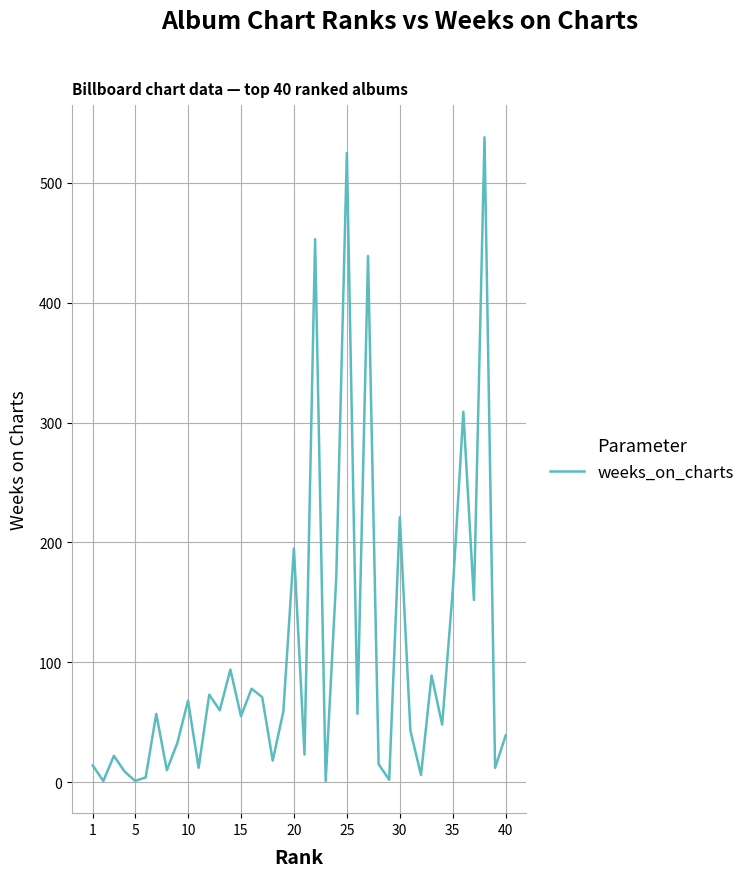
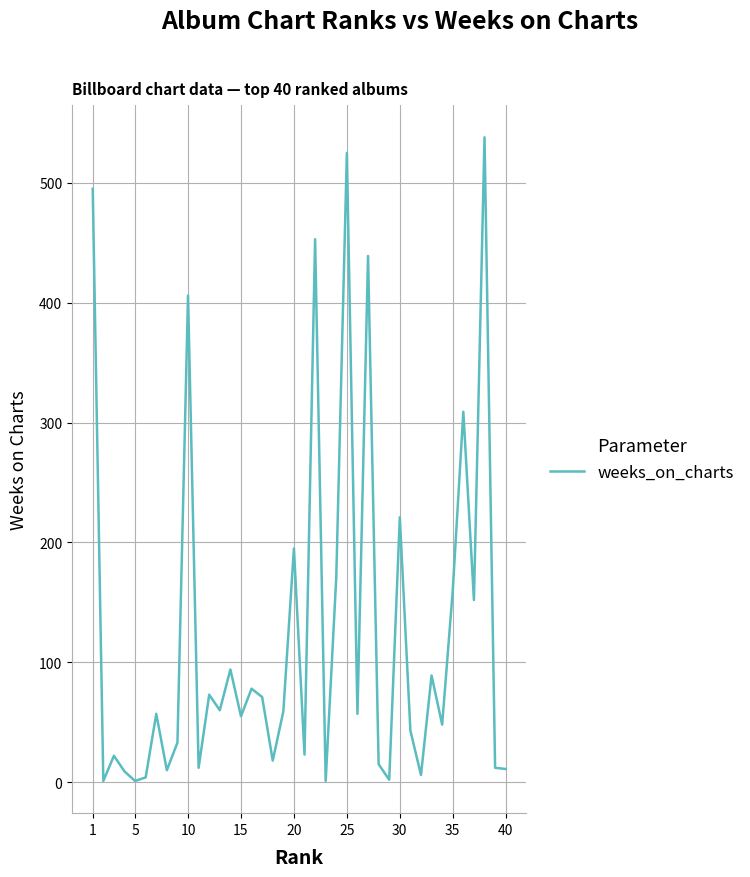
  {
-   "1": 14,
+   "1": 495,
    "5": 1,
-   "10": 68,
+   "10": 406,
    "15": 55,
    "20": 195,
    "25": 525,
    "30": 221,
    "35": 160,
-   "40": 39
+   "40": 11
  }
